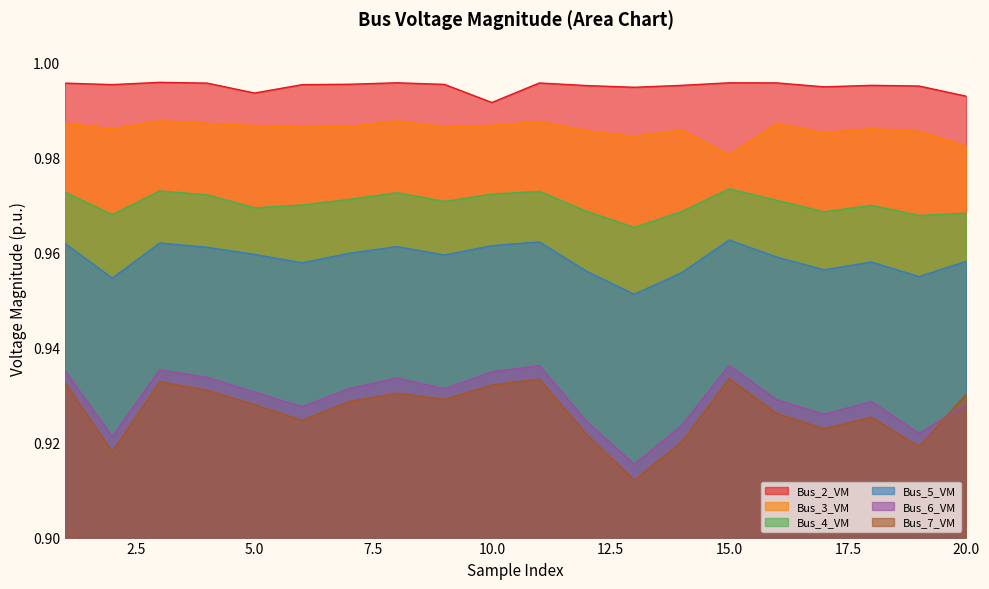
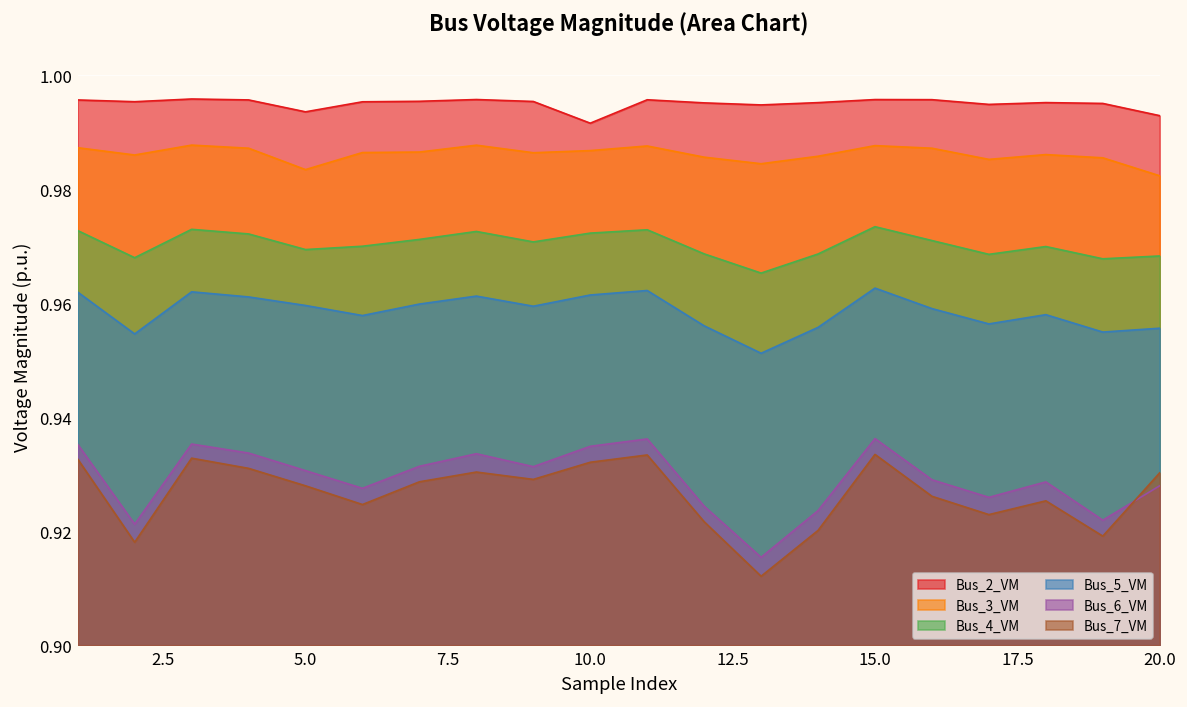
  {
    "Bus_2_VM": {
      "5.0": 0.994,
      "10.0": 0.992,
      "15.0": 0.996,
      "20.0": 0.993
    },
    "Bus_3_VM": {
-     "5.0": 0.987,
+     "5.0": 0.983,
      "10.0": 0.987,
-     "15.0": 0.981,
+     "15.0": 0.988,
      "20.0": 0.982
    },
    "Bus_4_VM": {
      "5.0": 0.969,
      "10.0": 0.972,
      "15.0": 0.973,
      "20.0": 0.968
    },
    "Bus_5_VM": {
      "5.0": 0.960,
      "10.0": 0.961,
      "15.0": 0.963,
-     "20.0": 0.958
+     "20.0": 0.956
    },
    "Bus_6_VM": {
      "5.0": 0.931,
      "10.0": 0.935,
      "15.0": 0.936,
      "20.0": 0.928
    },
    "Bus_7_VM": {
      "5.0": 0.928,
      "10.0": 0.932,
      "15.0": 0.933,
      "20.0": 0.930
    }
  }
